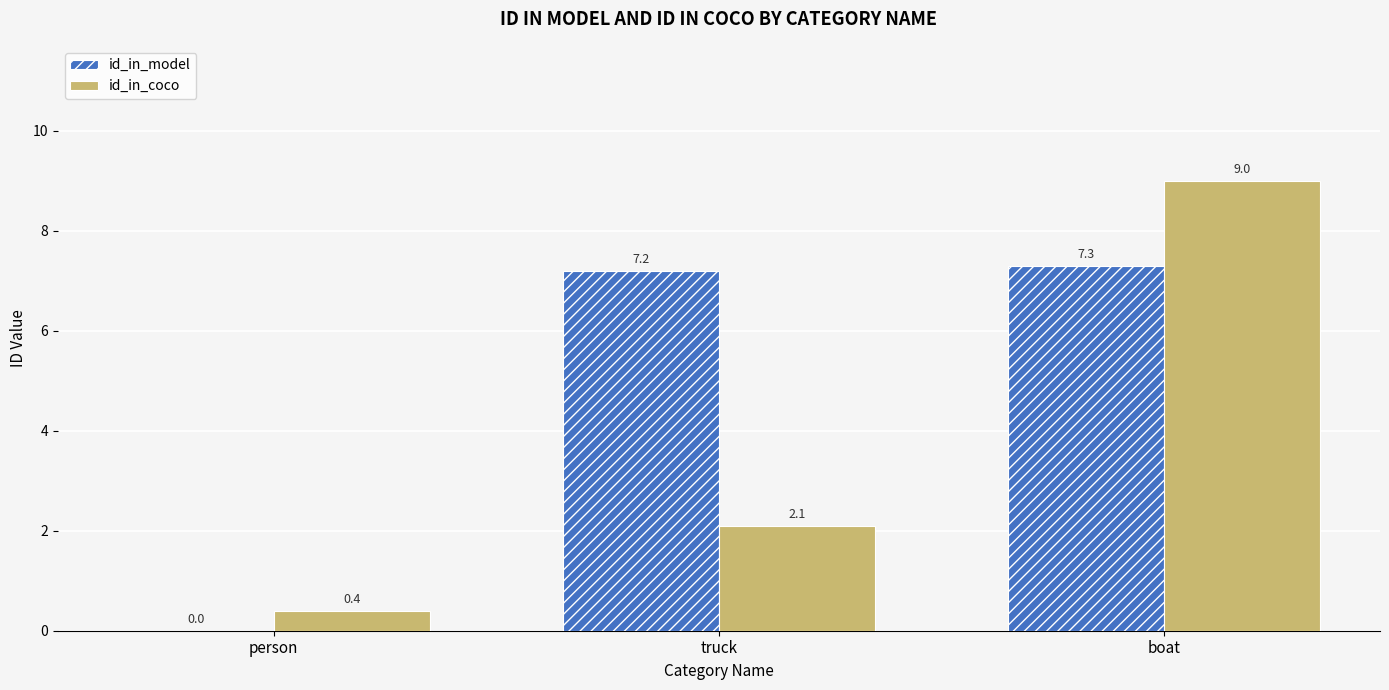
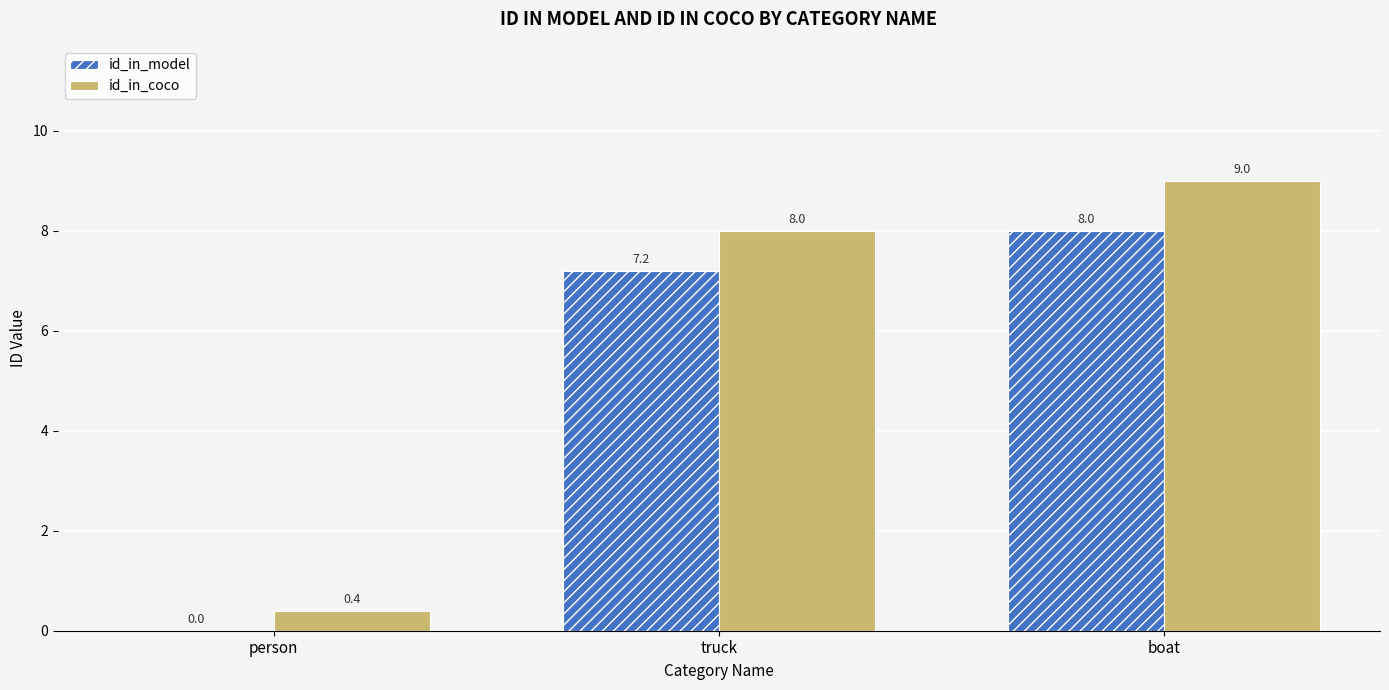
  {
    "id_in_model": {
      "person": 0.0,
      "truck": 7.2,
-     "boat": 7.3
+     "boat": 8.0
    },
    "id_in_coco": {
      "person": 0.4,
-     "truck": 2.1,
+     "truck": 8.0,
      "boat": 9.0
    }
  }
